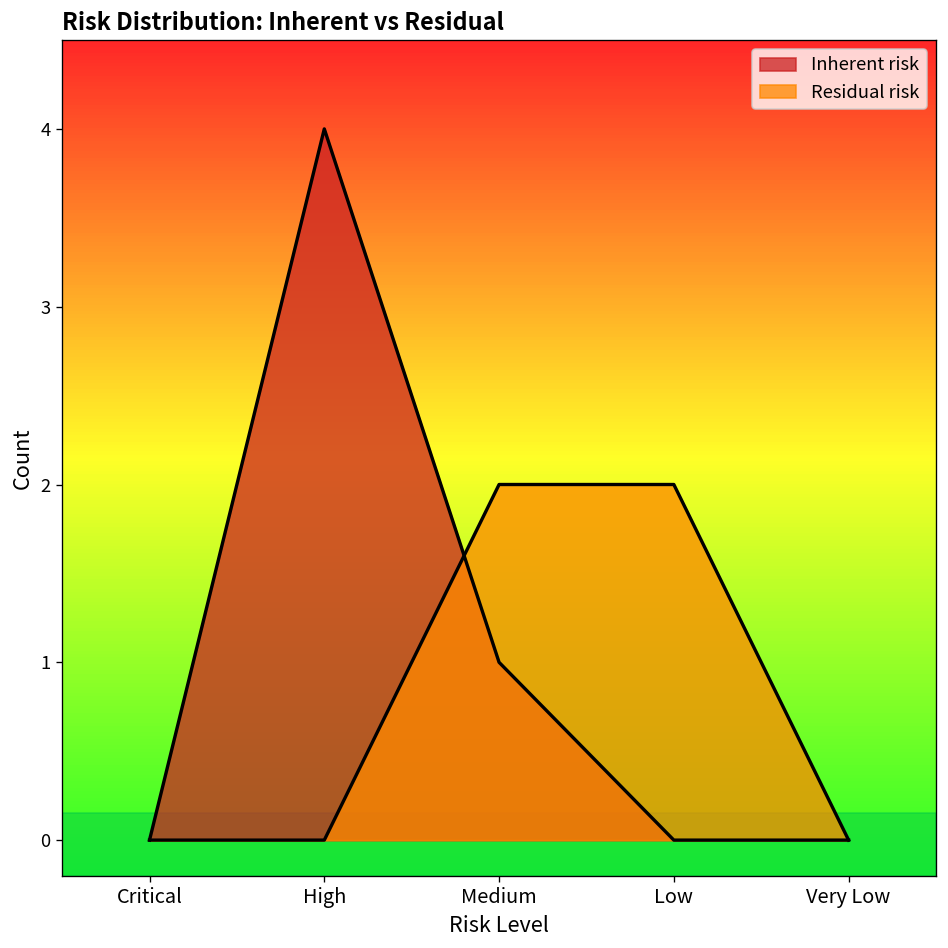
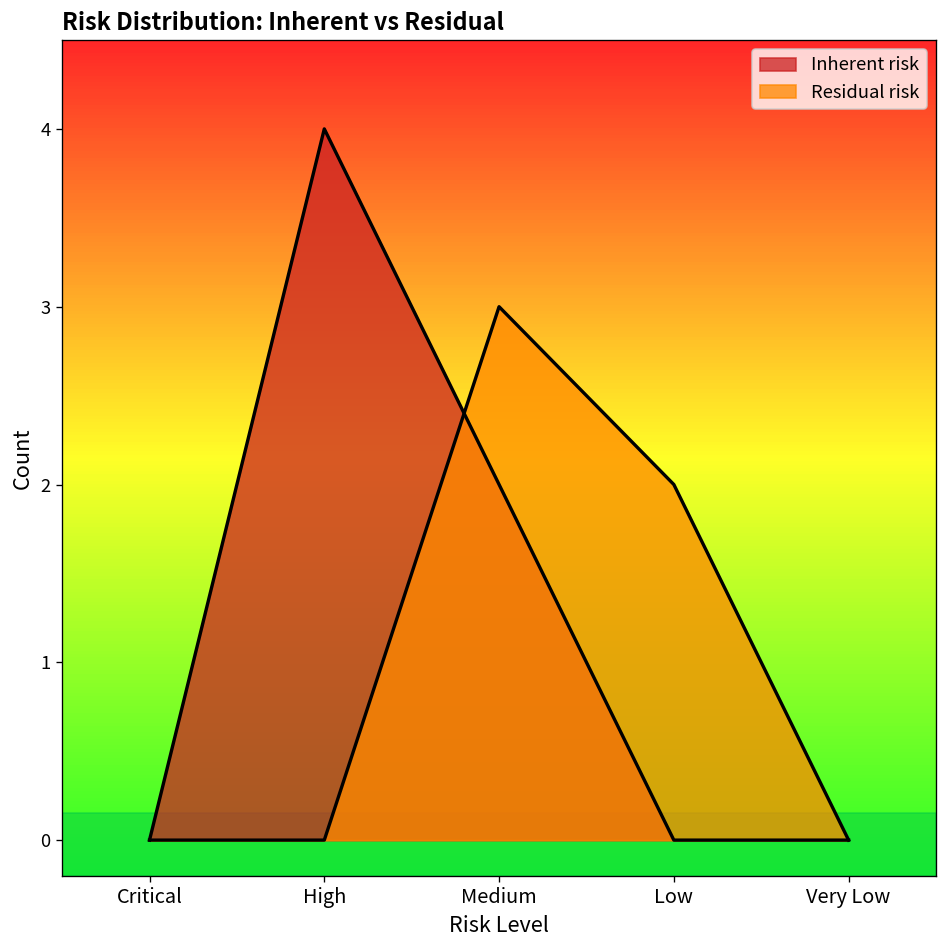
  {
    "Inherent risk": {
      "High": 4,
-     "Medium": 1
+     "Medium": 2
    },
    "Residual risk": {
-     "Medium": 2,
+     "Medium": 3,
      "Low": 2
    }
  }
